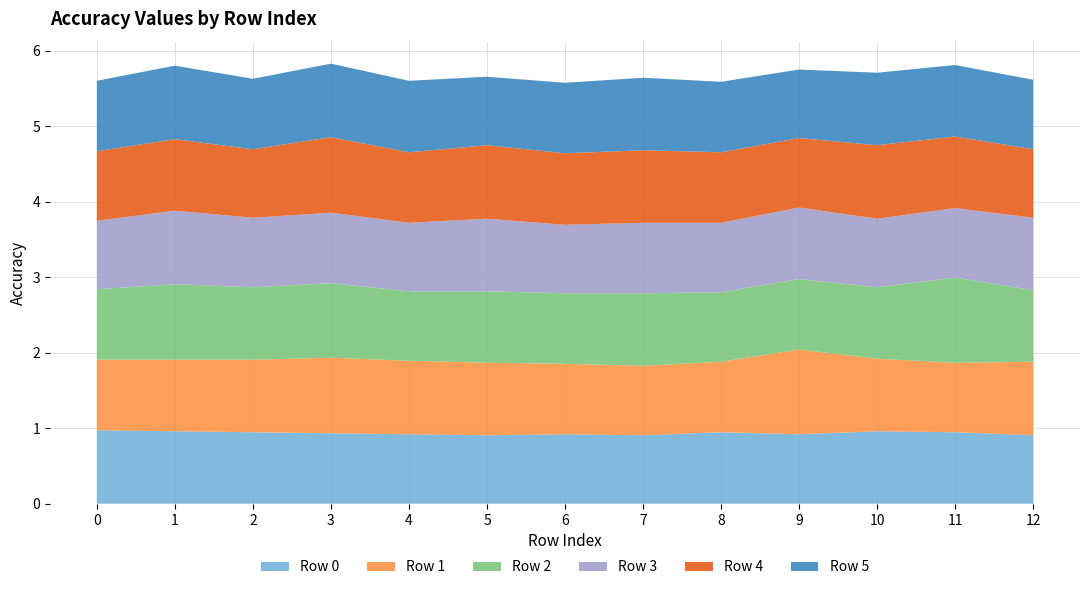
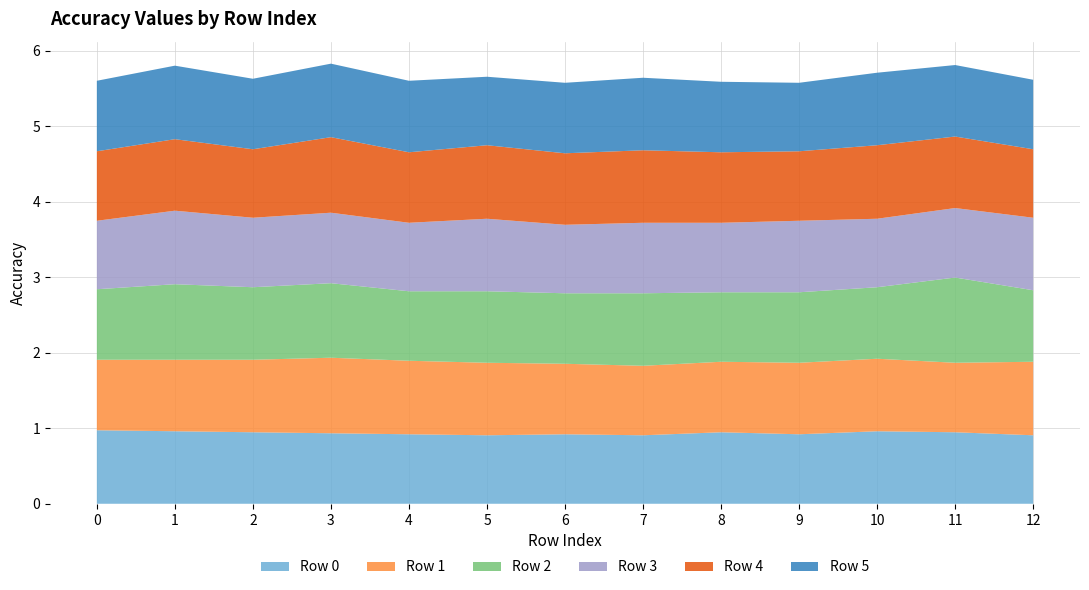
  {
    "Row 1": {
      "0": 0.9,
      "1": 0.9,
      "2": 1.0,
      "3": 1.0,
      "4": 1.0,
      "5": 1.0,
      "6": 0.9,
      "7": 0.9,
      "8": 0.9,
-     "9": 1.1,
+     "9": 0.9,
      "10": 1.0,
      "11": 0.9,
      "12": 1.0
    },
    "Row 2": {
      "0": 0.9,
      "1": 1.0,
      "2": 1.0,
      "3": 1.0,
      "4": 0.9,
      "5": 0.9,
      "6": 0.9,
      "7": 1.0,
      "8": 0.9,
      "9": 0.9,
      "10": 0.9,
      "11": 1.1,
      "12": 0.9
    },
    "Row 4": {
      "0": 0.9,
      "1": 0.9,
      "2": 0.9,
      "3": 1.0,
      "4": 0.9,
      "5": 1.0,
      "6": 0.9,
      "7": 1.0,
      "8": 0.9,
      "9": 0.9,
      "10": 1.0,
      "11": 0.9,
      "12": 0.9
    },
    "Row 5": {
      "0": 0.9,
      "1": 1.0,
      "2": 0.9,
      "3": 1.0,
      "4": 0.9,
      "5": 0.9,
      "6": 0.9,
      "7": 1.0,
      "8": 0.9,
      "9": 0.9,
      "10": 1.0,
      "11": 0.9,
      "12": 0.9
    }
  }
